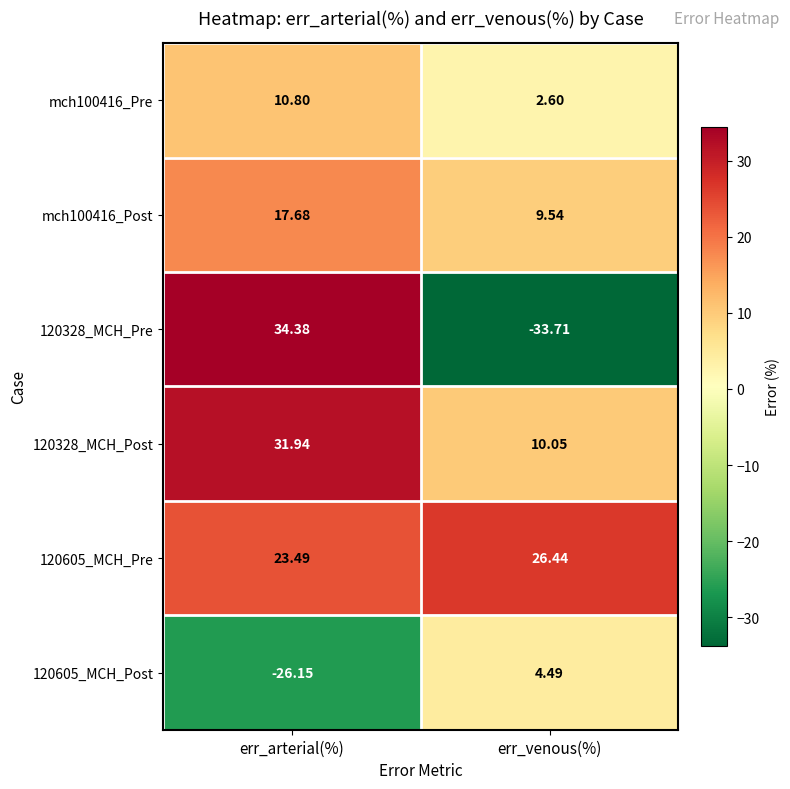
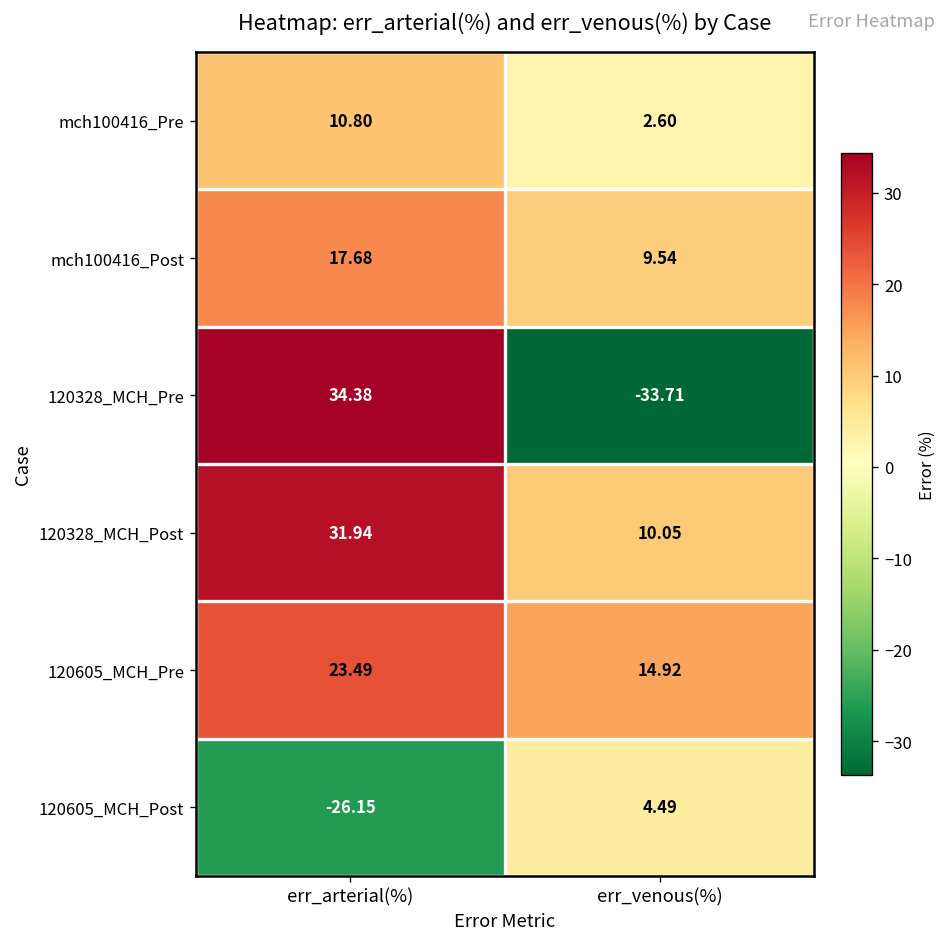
  {
    "mch100416_Pre": {
      "err_arterial(%)": 10.80,
      "err_venous(%)": 2.60
    },
    "mch100416_Post": {
      "err_arterial(%)": 17.68,
      "err_venous(%)": 9.54
    },
    "120328_MCH_Pre": {
      "err_arterial(%)": 34.38,
      "err_venous(%)": -33.71
    },
    "120328_MCH_Post": {
      "err_arterial(%)": 31.94,
      "err_venous(%)": 10.05
    },
    "120605_MCH_Pre": {
      "err_arterial(%)": 23.49,
-     "err_venous(%)": 26.44
+     "err_venous(%)": 14.92
    },
    "120605_MCH_Post": {
      "err_arterial(%)": -26.15,
      "err_venous(%)": 4.49
    }
  }
